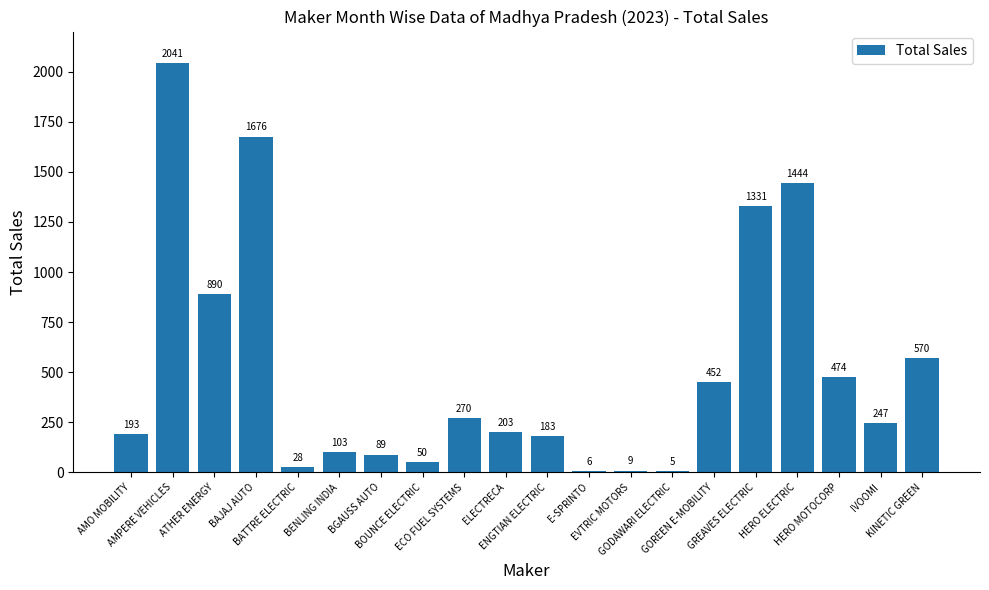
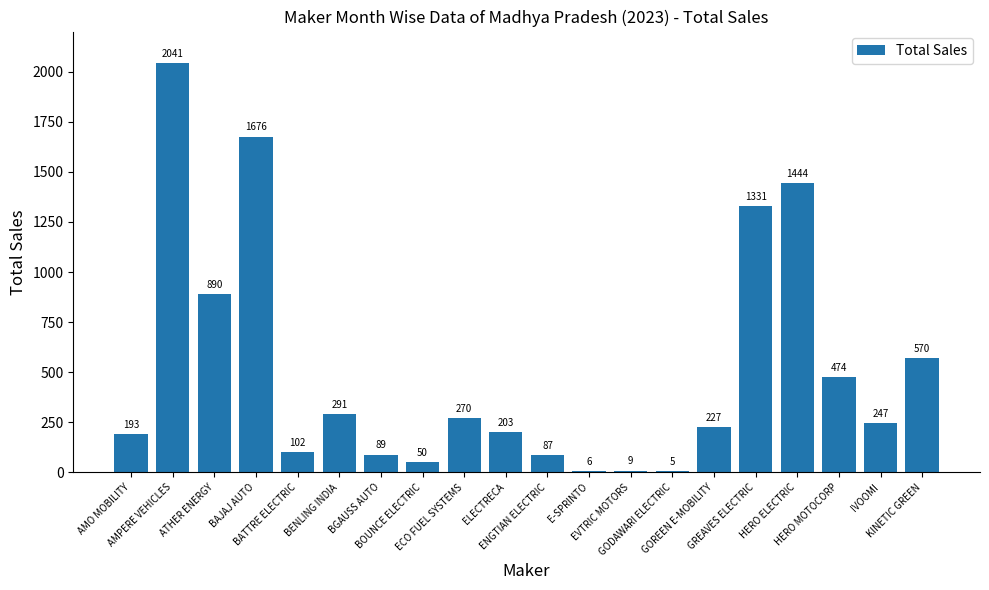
  {
    "AMO MOBILITY": 193,
    "AMPERE VEHICLES": 2041,
    "ATHER ENERGY": 890,
    "BAJAJ AUTO": 1676,
-   "BATTRE ELECTRIC": 28,
-   "BENLING INDIA": 103,
+   "BATTRE ELECTRIC": 102,
+   "BENLING INDIA": 291,
    "BGAUSS AUTO": 89,
    "BOUNCE ELECTRIC": 50,
    "ECO FUEL SYSTEMS": 270,
    "ELECTRECA": 203,
-   "ENGTIAN ELECTRIC": 183,
+   "ENGTIAN ELECTRIC": 87,
    "E-SPRINTO": 6,
    "EVTRIC MOTORS": 9,
    "GODAWARI ELECTRIC": 5,
-   "GOREEN E-MOBILITY": 452,
+   "GOREEN E-MOBILITY": 227,
    "GREAVES ELECTRIC": 1331,
    "HERO ELECTRIC": 1444,
    "HERO MOTOCORP": 474,
    "IVOOMI": 247,
    "KINETIC GREEN": 570
  }
